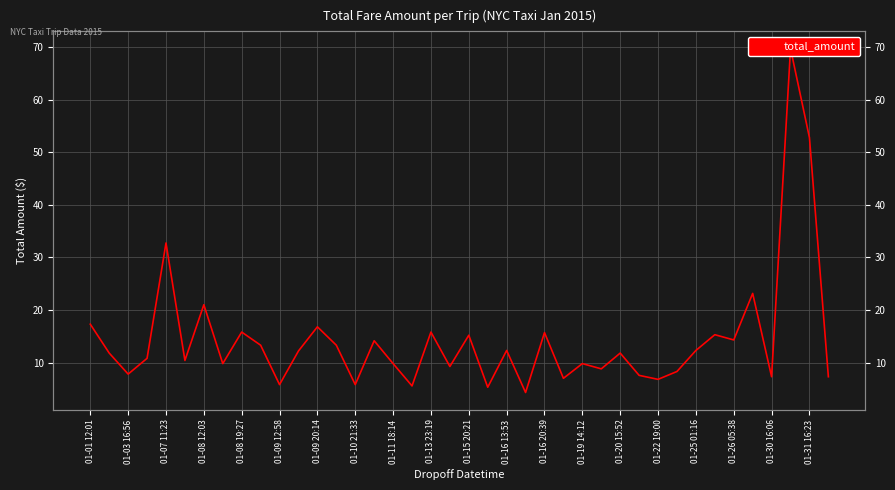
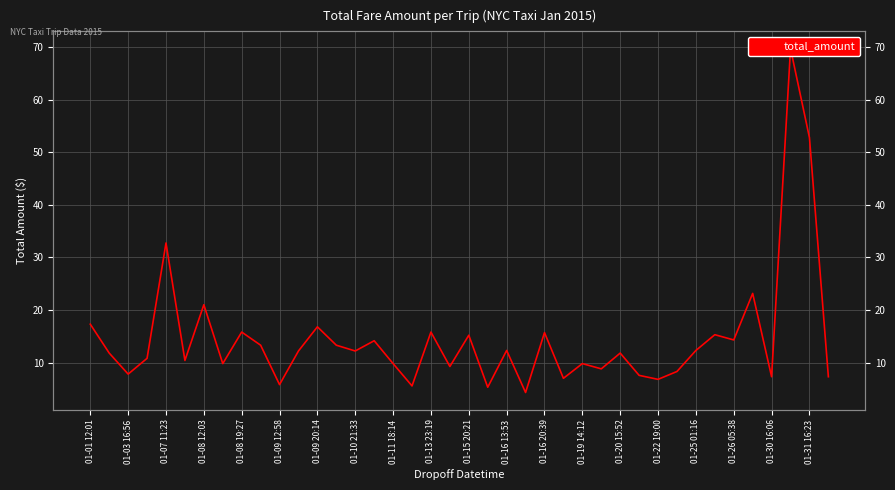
  {
    "01-01 12:01": 17,
    "01-03 16:56": 8,
    "01-07 11:23": 33,
    "01-08 12:03": 21,
    "01-08 19:27": 16,
    "01-09 12:58": 6,
    "01-09 20:14": 17,
-   "01-10 21:33": 6,
+   "01-10 21:33": 12,
    "01-11 18:14": 10,
    "01-13 23:19": 16,
    "01-15 20:21": 15,
    "01-16 13:53": 12,
    "01-16 20:39": 16,
    "01-19 14:12": 10,
    "01-20 15:52": 12,
    "01-22 19:00": 7,
    "01-25 01:16": 12,
    "01-26 05:38": 14,
    "01-30 16:06": 7,
    "01-31 16:23": 53
  }
